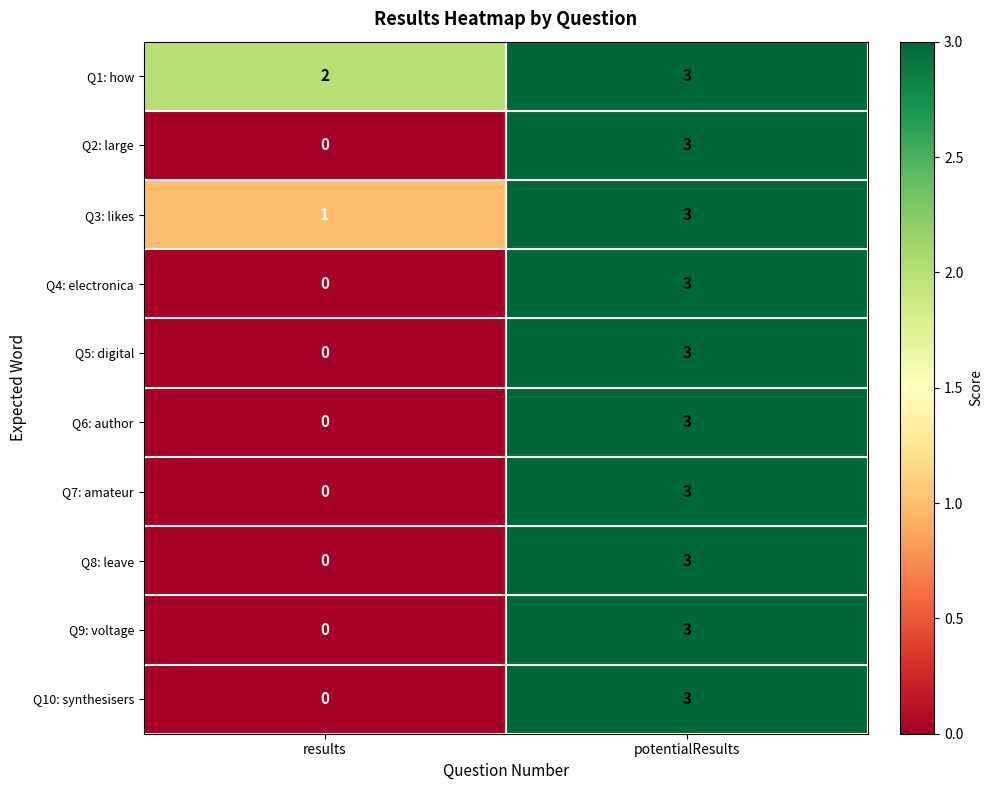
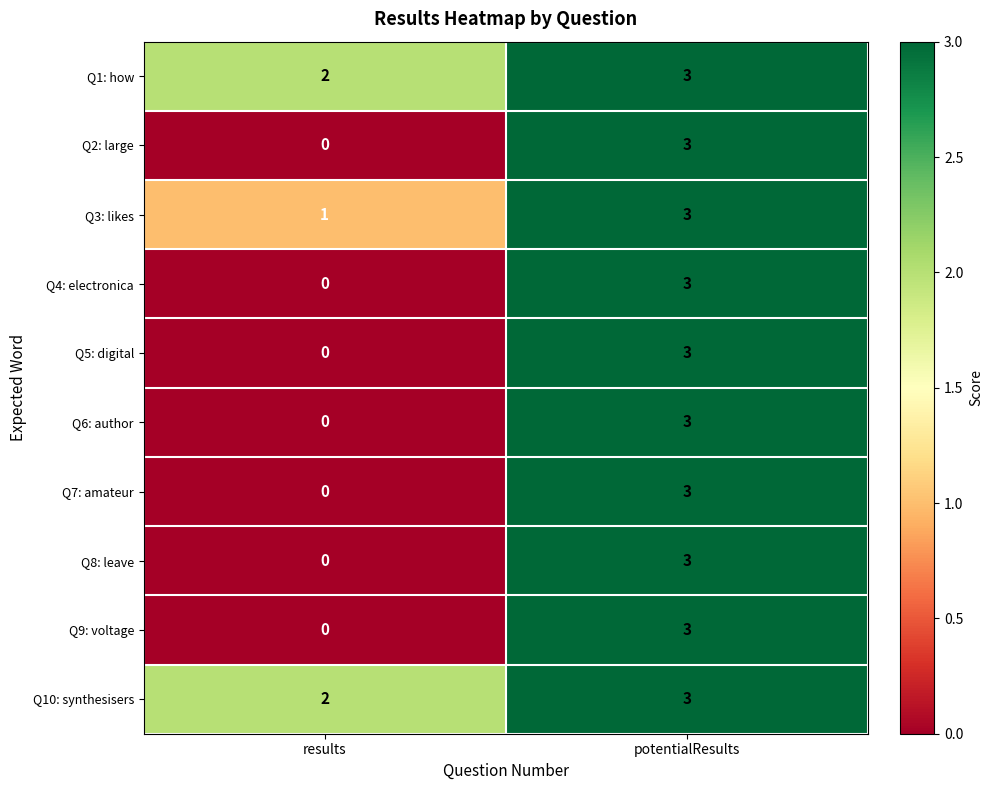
  {
    "Q1: how": {
      "results": 2,
      "potentialResults": 3
    },
    "Q2: large": {
      "results": 0,
      "potentialResults": 3
    },
    "Q3: likes": {
      "results": 1,
      "potentialResults": 3
    },
    "Q4: electronica": {
      "results": 0,
      "potentialResults": 3
    },
    "Q5: digital": {
      "results": 0,
      "potentialResults": 3
    },
    "Q6: author": {
      "results": 0,
      "potentialResults": 3
    },
    "Q7: amateur": {
      "results": 0,
      "potentialResults": 3
    },
    "Q8: leave": {
      "results": 0,
      "potentialResults": 3
    },
    "Q9: voltage": {
      "results": 0,
      "potentialResults": 3
    },
    "Q10: synthesisers": {
-     "results": 0,
+     "results": 2,
      "potentialResults": 3
    }
  }
